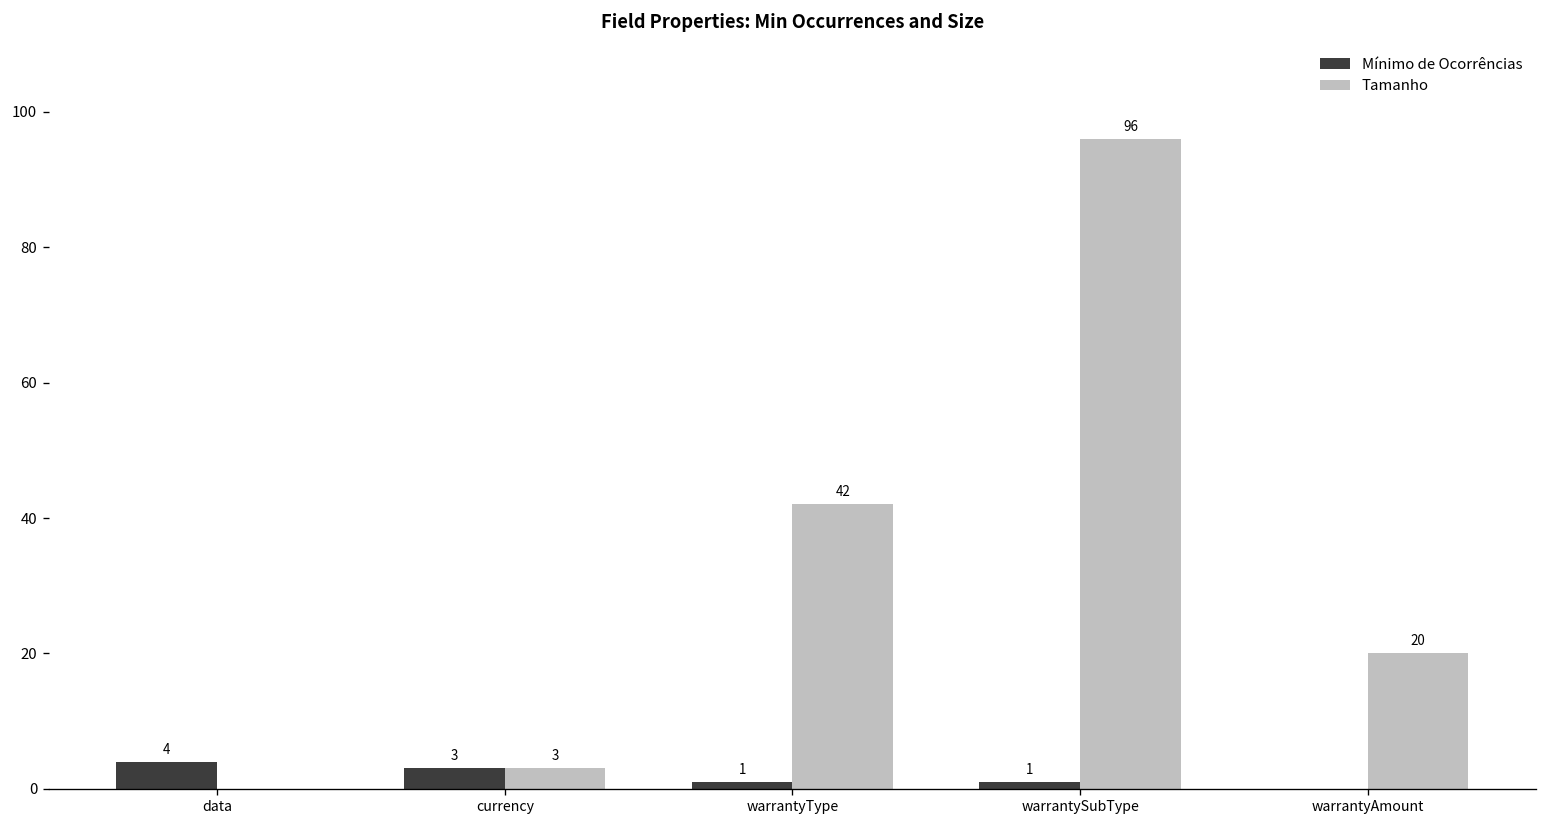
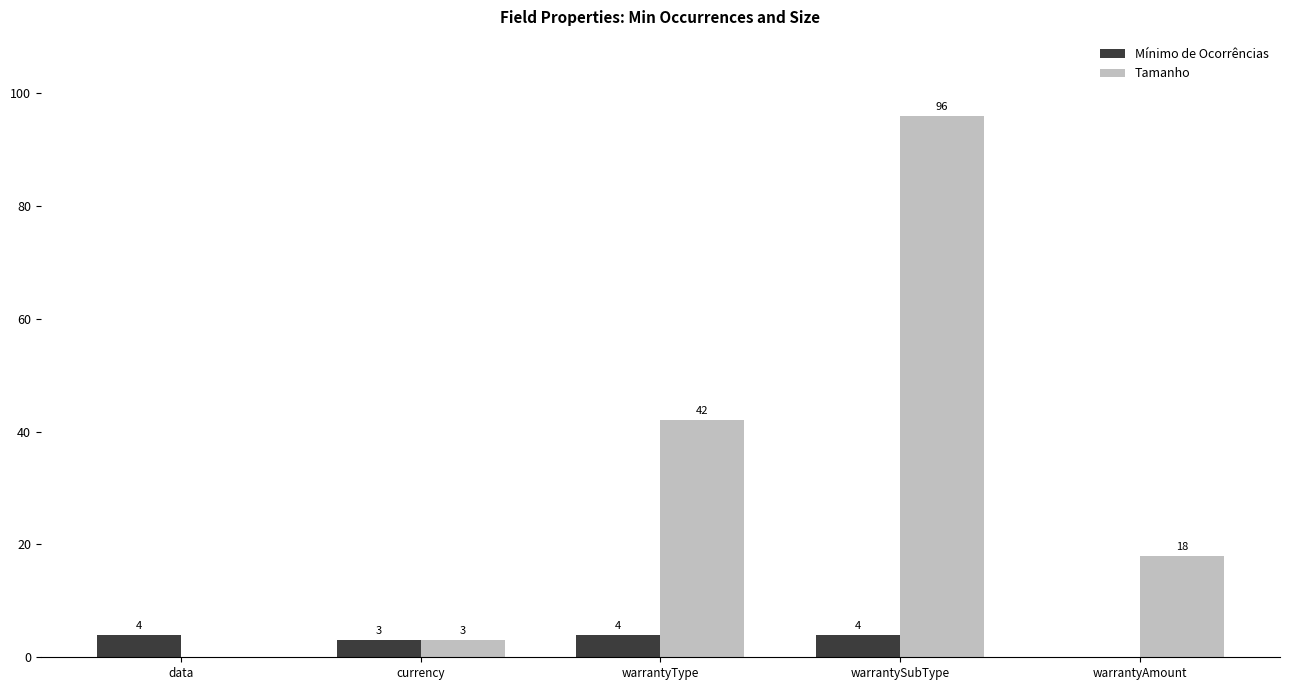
  {
    "Mínimo de Ocorrências": {
      "data": 4,
      "currency": 3,
-     "warrantyType": 1,
-     "warrantySubType": 1
+     "warrantyType": 4,
+     "warrantySubType": 4
    },
    "Tamanho": {
      "currency": 3,
      "warrantyType": 42,
      "warrantySubType": 96,
-     "warrantyAmount": 20
+     "warrantyAmount": 18
    }
  }
